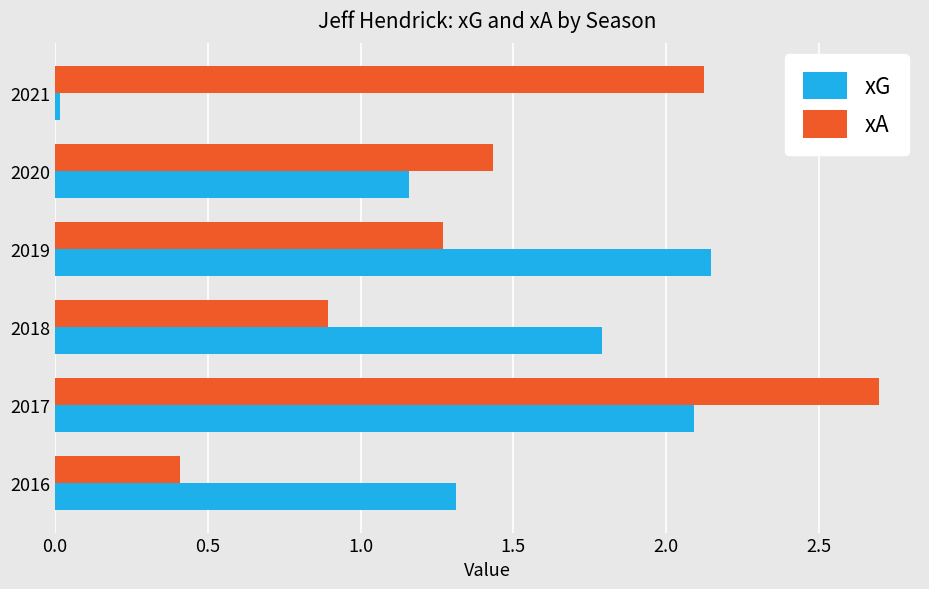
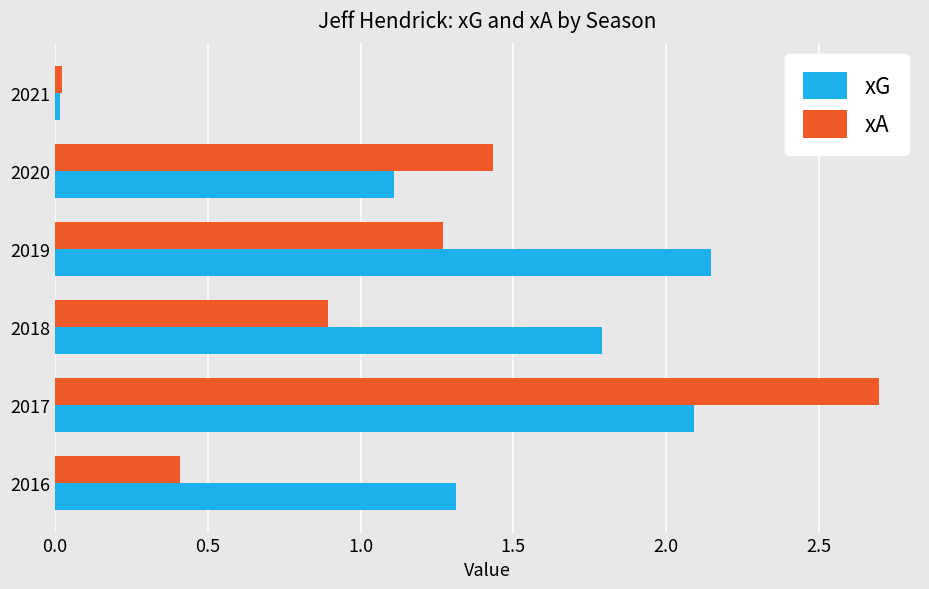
  {
    "xG": {
      "2021": 0.02,
-     "2020": 1.16,
+     "2020": 1.11,
      "2019": 2.15,
      "2018": 1.79,
      "2017": 2.09,
      "2016": 1.31
    },
    "xA": {
-     "2021": 2.12,
+     "2021": 0.02,
      "2020": 1.43,
      "2019": 1.27,
      "2018": 0.89,
      "2017": 2.70,
      "2016": 0.41
    }
  }
